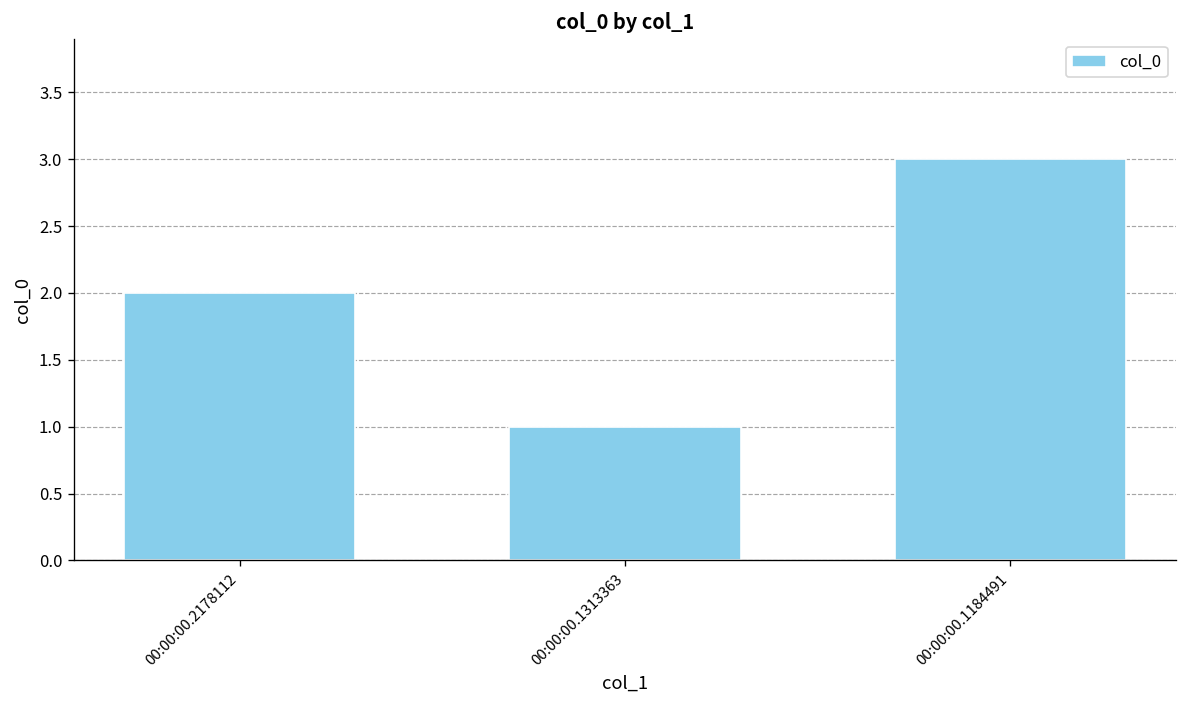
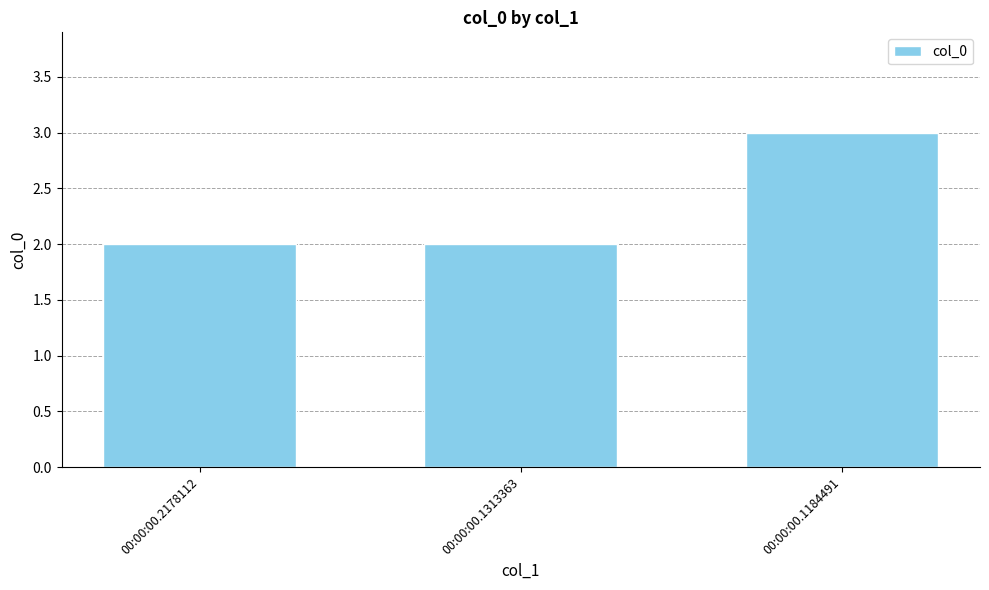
  {
    "00:00:00.2178112": 2,
-   "00:00:00.1313363": 1,
+   "00:00:00.1313363": 2,
    "00:00:00.1184491": 3
  }
